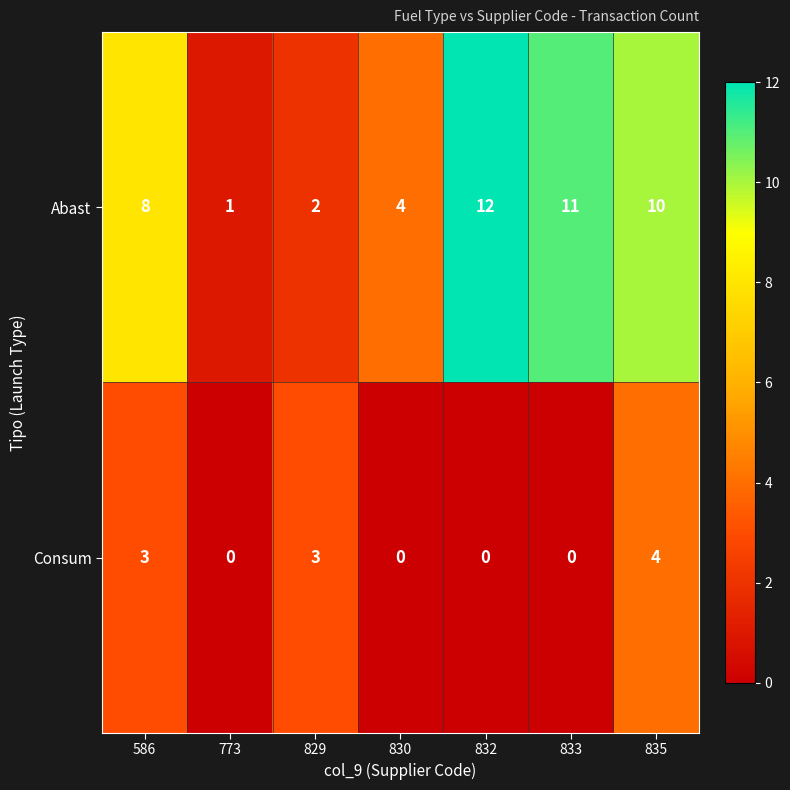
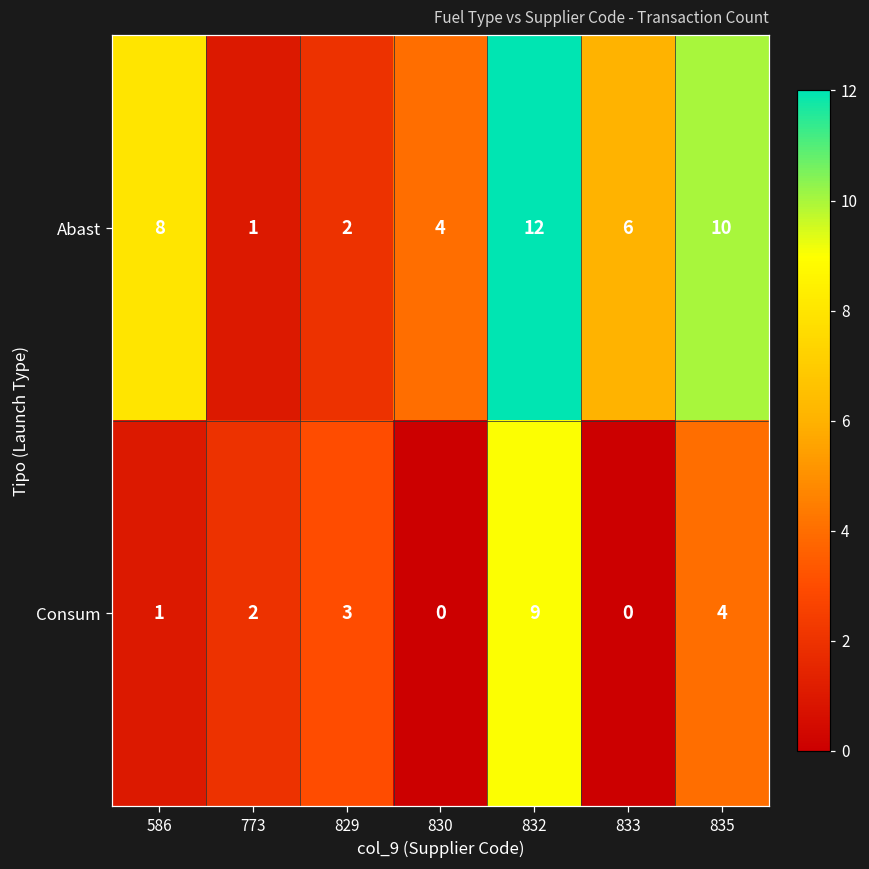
  {
    "Abast": {
      "586": 8,
      "773": 1,
      "829": 2,
      "830": 4,
      "832": 12,
-     "833": 11,
+     "833": 6,
      "835": 10
    },
    "Consum": {
-     "586": 3,
-     "773": 0,
+     "586": 1,
+     "773": 2,
      "829": 3,
      "830": 0,
-     "832": 0,
+     "832": 9,
      "833": 0,
      "835": 4
    }
  }
